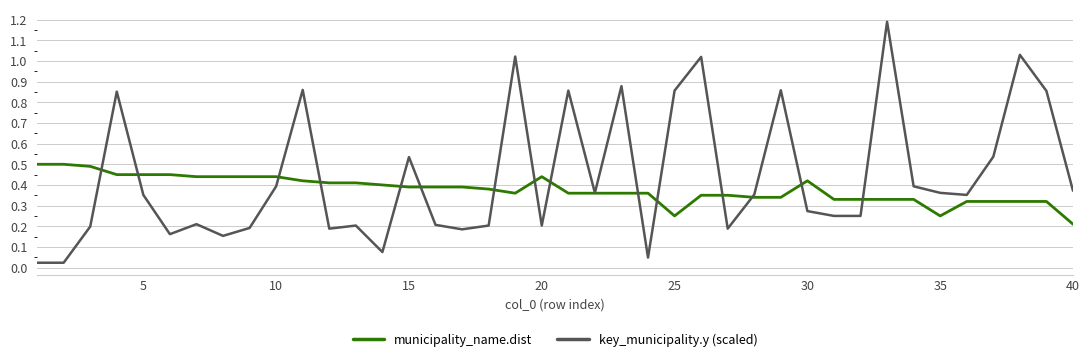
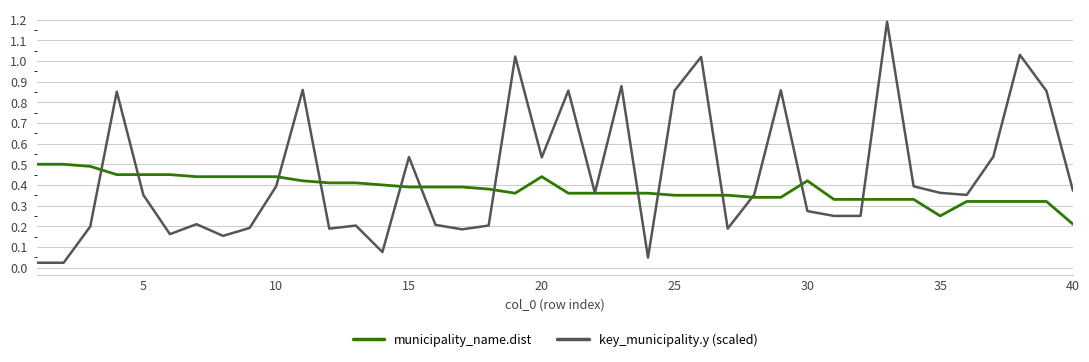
  {
    "municipality_name.dist": {
      "5": 0.45,
      "10": 0.44,
      "15": 0.39,
      "20": 0.44,
-     "25": 0.25,
+     "25": 0.35,
      "30": 0.42,
      "35": 0.25,
      "40": 0.21
    },
    "key_municipality.y (scaled)": {
      "5": 0.35,
      "10": 0.39,
      "15": 0.54,
-     "20": 0.20,
+     "20": 0.53,
      "25": 0.86,
      "30": 0.27,
      "35": 0.36,
      "40": 0.37
    }
  }
